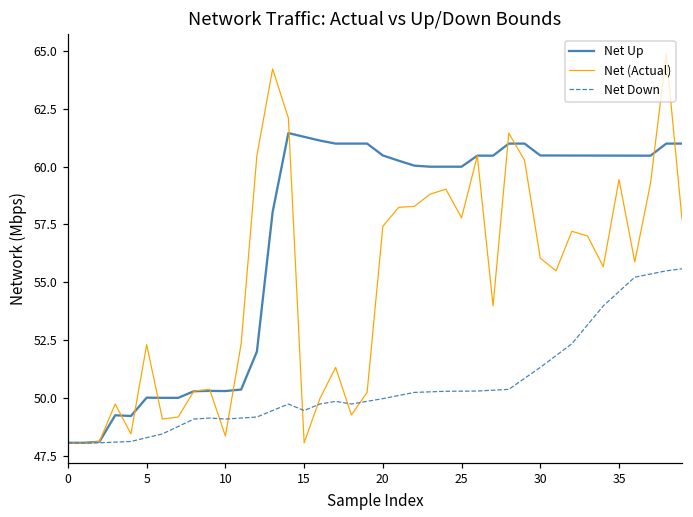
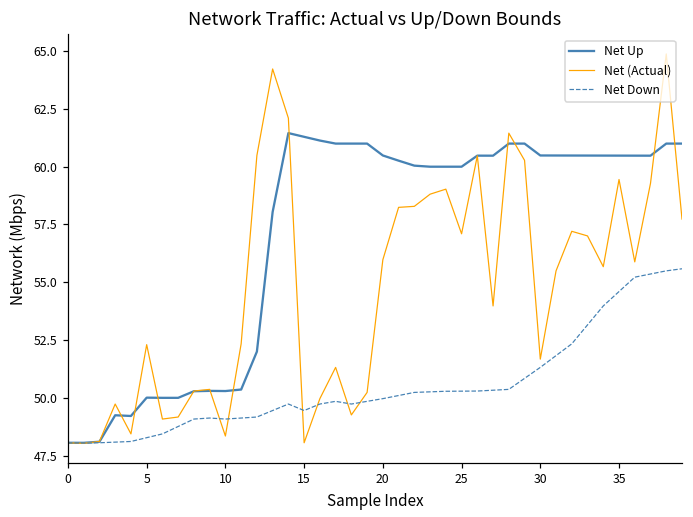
  {
    "Net (Actual)": {
      "5": 52.3,
      "10": 48.3,
      "15": 48.1,
-     "20": 57.4,
-     "25": 57.8,
-     "30": 56.0,
+     "20": 56.0,
+     "25": 57.1,
+     "30": 51.7,
      "35": 59.4
    }
  }
